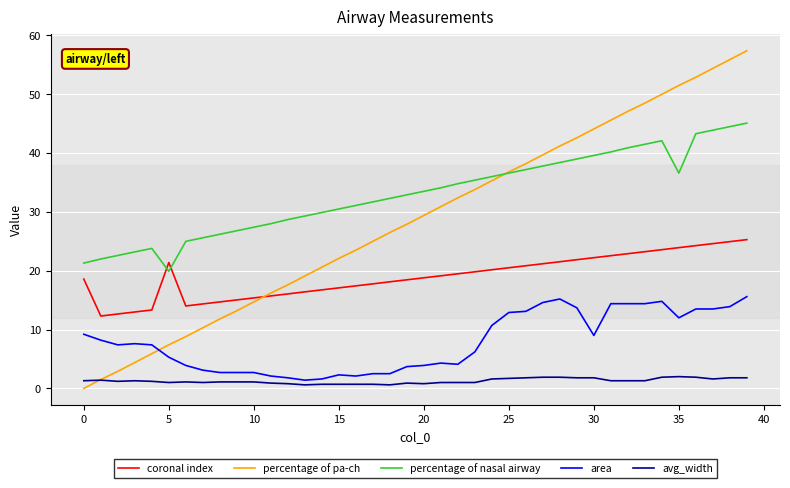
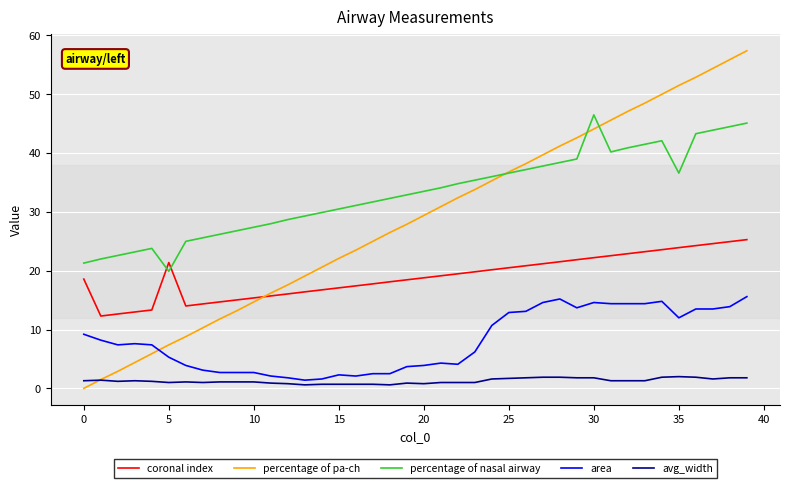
  {
    "coronal index": {
      "0": 19,
      "5": 21,
      "10": 15,
      "15": 17,
      "20": 19,
      "25": 21,
      "30": 22,
      "35": 24
    },
    "percentage of pa-ch": {
      "0": 0,
      "5": 7,
      "10": 15,
      "15": 22,
      "20": 29,
      "30": 44,
      "35": 52
    },
    "percentage of nasal airway": {
      "0": 21,
      "5": 20,
      "10": 27,
      "15": 31,
      "20": 34,
-     "30": 40,
+     "30": 47,
      "35": 37
    },
    "area": {
      "0": 9,
      "5": 5,
      "10": 3,
      "15": 2,
      "20": 4,
      "25": 13,
-     "30": 9,
+     "30": 15,
      "35": 12
    },
    "avg_width": {
      "0": 1,
      "5": 1,
      "10": 1,
      "15": 1,
      "20": 1,
      "25": 2,
      "30": 2,
      "35": 2
    }
  }
